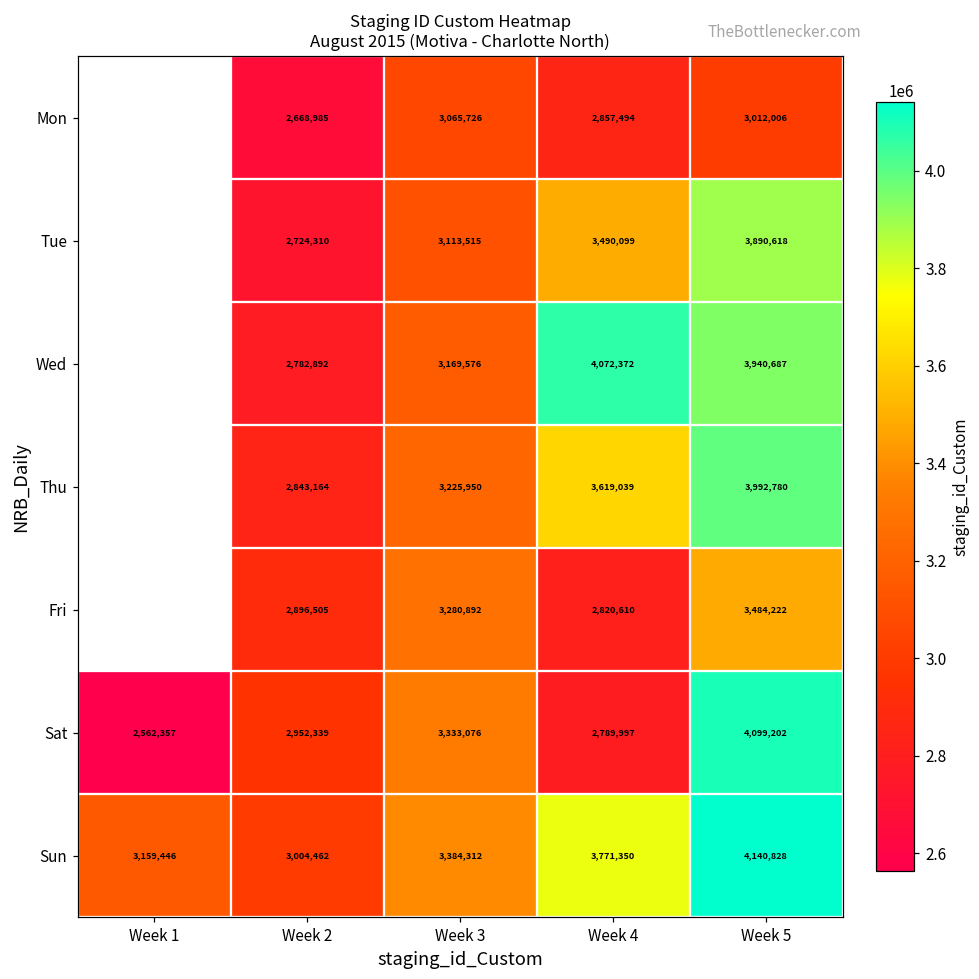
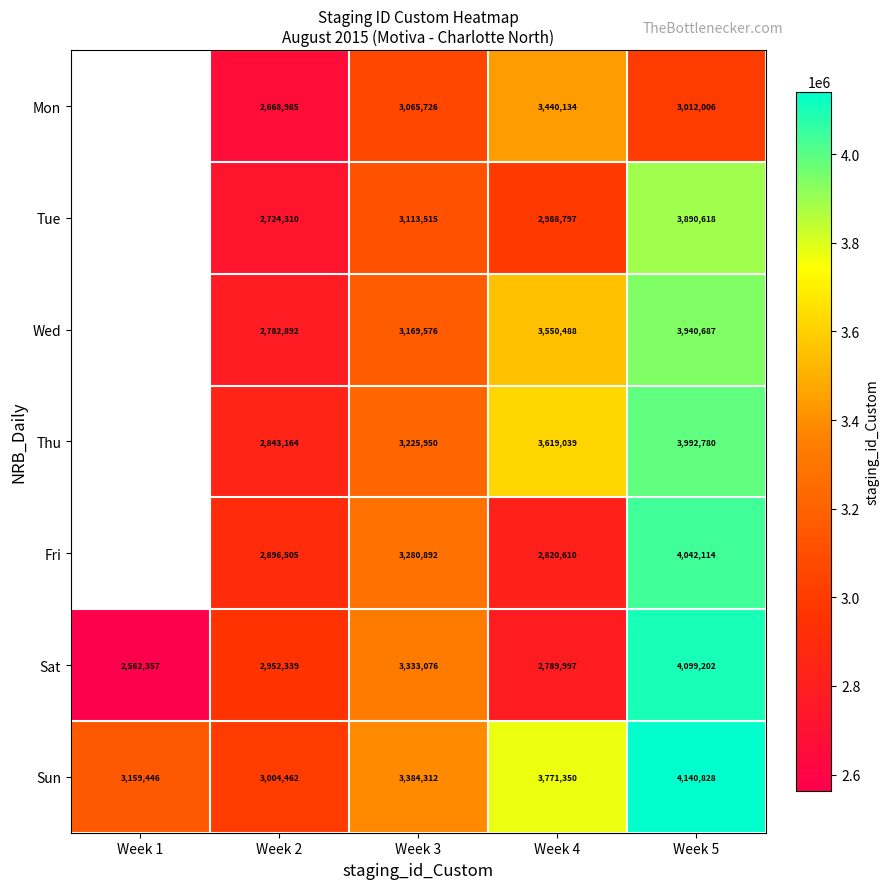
  {
    "Mon": {
      "Week 2": "2,668,985",
      "Week 3": "3,065,726",
-     "Week 4": "2,857,494",
+     "Week 4": "3,440,134",
      "Week 5": "3,012,006"
    },
    "Tue": {
      "Week 2": "2,724,310",
      "Week 3": "3,113,515",
-     "Week 4": "3,490,099",
+     "Week 4": "2,988,797",
      "Week 5": "3,890,618"
    },
    "Wed": {
      "Week 2": "2,782,892",
      "Week 3": "3,169,576",
-     "Week 4": "4,072,372",
+     "Week 4": "3,550,488",
      "Week 5": "3,940,687"
    },
    "Thu": {
      "Week 2": "2,843,164",
      "Week 3": "3,225,950",
      "Week 4": "3,619,039",
      "Week 5": "3,992,780"
    },
    "Fri": {
      "Week 2": "2,896,505",
      "Week 3": "3,280,892",
      "Week 4": "2,820,610",
-     "Week 5": "3,484,222"
+     "Week 5": "4,042,114"
    },
    "Sat": {
      "Week 1": "2,562,357",
      "Week 2": "2,952,339",
      "Week 3": "3,333,076",
      "Week 4": "2,789,997",
      "Week 5": "4,099,202"
    },
    "Sun": {
      "Week 1": "3,159,446",
      "Week 2": "3,004,462",
      "Week 3": "3,384,312",
      "Week 4": "3,771,350",
      "Week 5": "4,140,828"
    }
  }
